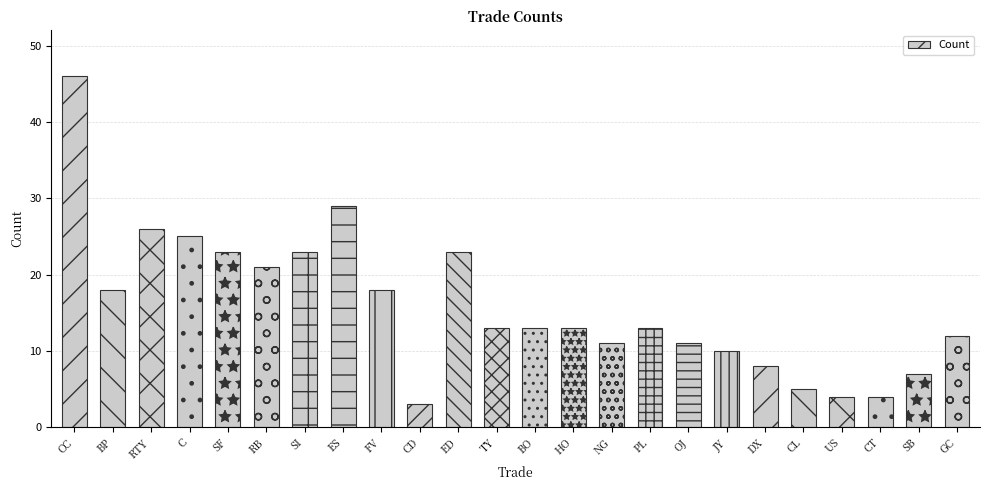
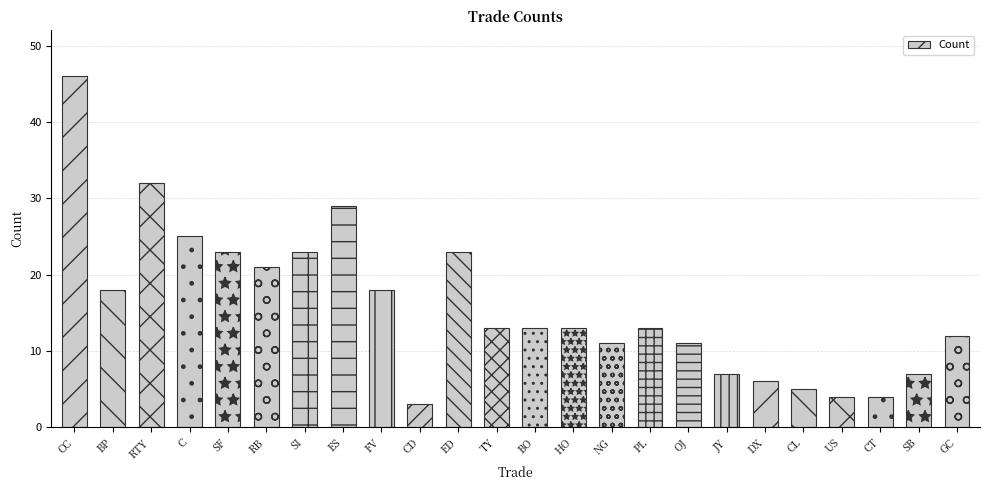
  {
    "CC": 46,
    "BP": 18,
-   "RTY": 26,
+   "RTY": 32,
    "C": 25,
    "SF": 23,
    "RB": 21,
    "SI": 23,
    "ES": 29,
    "FV": 18,
    "CD": 3,
    "ED": 23,
    "TY": 13,
    "BO": 13,
    "HO": 13,
    "NG": 11,
    "PL": 13,
    "OJ": 11,
-   "JY": 10,
-   "DX": 8,
+   "JY": 7,
+   "DX": 6,
    "CL": 5,
    "US": 4,
    "CT": 4,
    "SB": 7,
    "GC": 12
  }
